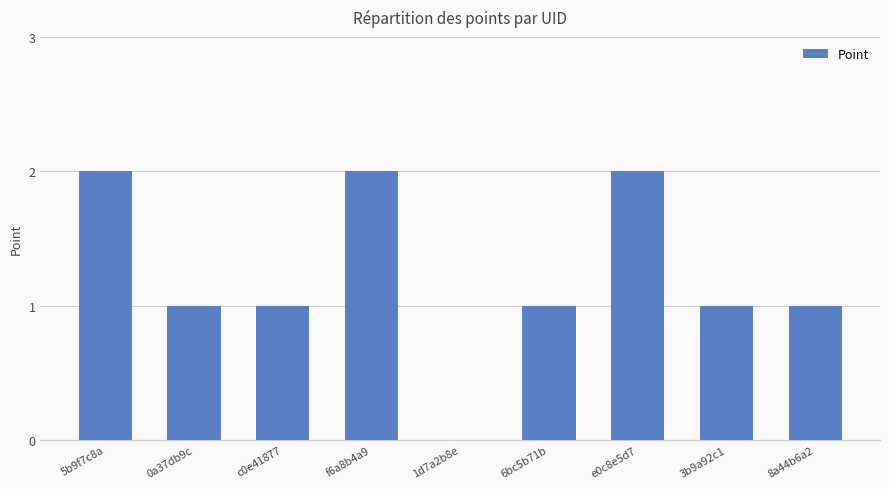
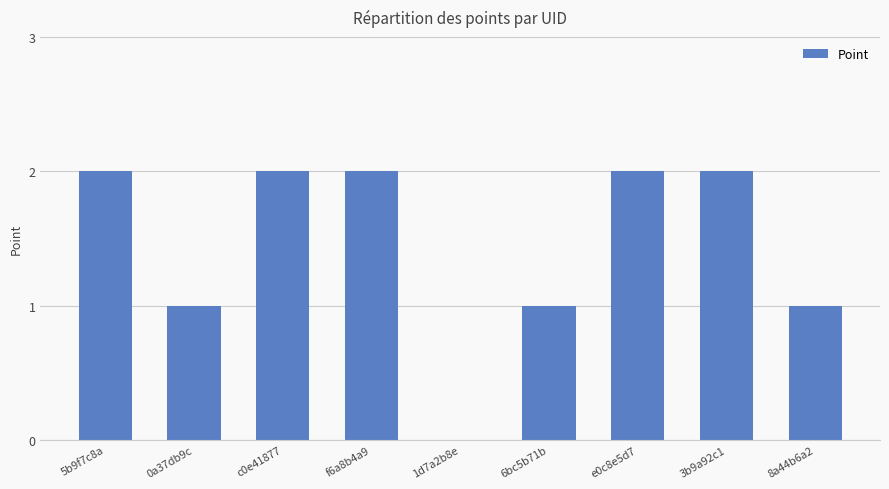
  {
    "5b9f7c8a": 2,
    "0a37db9c": 1,
-   "c0e41877": 1,
+   "c0e41877": 2,
    "f6a8b4a9": 2,
    "1d7a2b8e": 0,
    "6bc5b71b": 1,
    "e0c8e5d7": 2,
-   "3b9a92c1": 1,
+   "3b9a92c1": 2,
    "8a44b6a2": 1
  }
